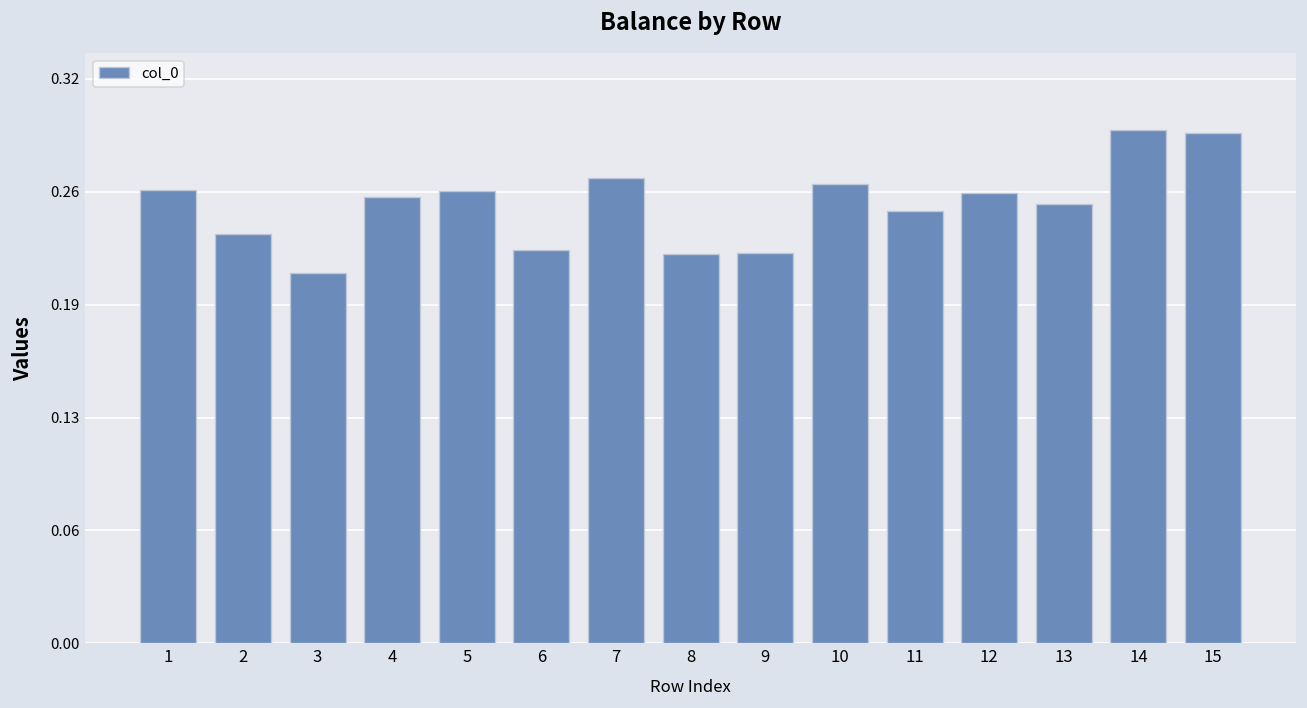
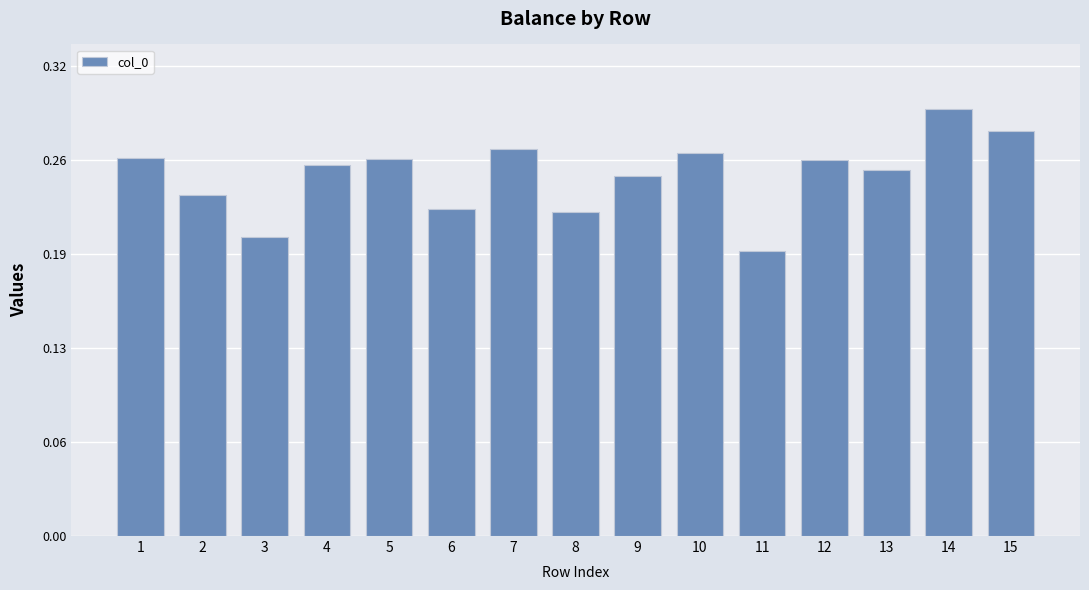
  {
    "1": 0.257,
    "2": 0.232,
-   "3": 0.210,
+   "3": 0.203,
    "4": 0.252,
    "5": 0.256,
    "6": 0.223,
    "7": 0.263,
    "8": 0.220,
-   "9": 0.221,
+   "9": 0.245,
    "10": 0.260,
-   "11": 0.245,
+   "11": 0.194,
    "12": 0.255,
    "13": 0.249,
    "14": 0.290,
-   "15": 0.289
+   "15": 0.275
  }
